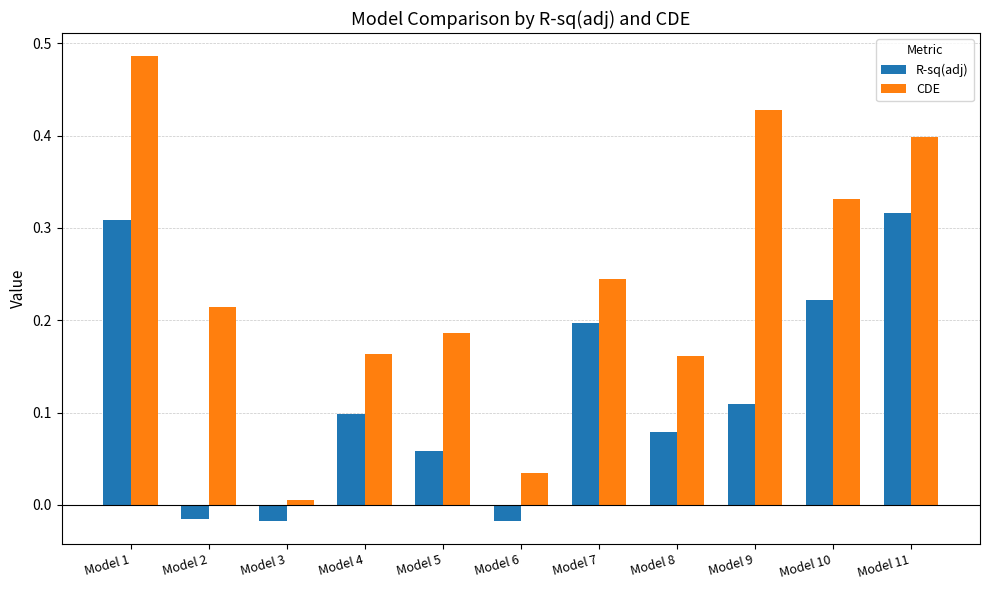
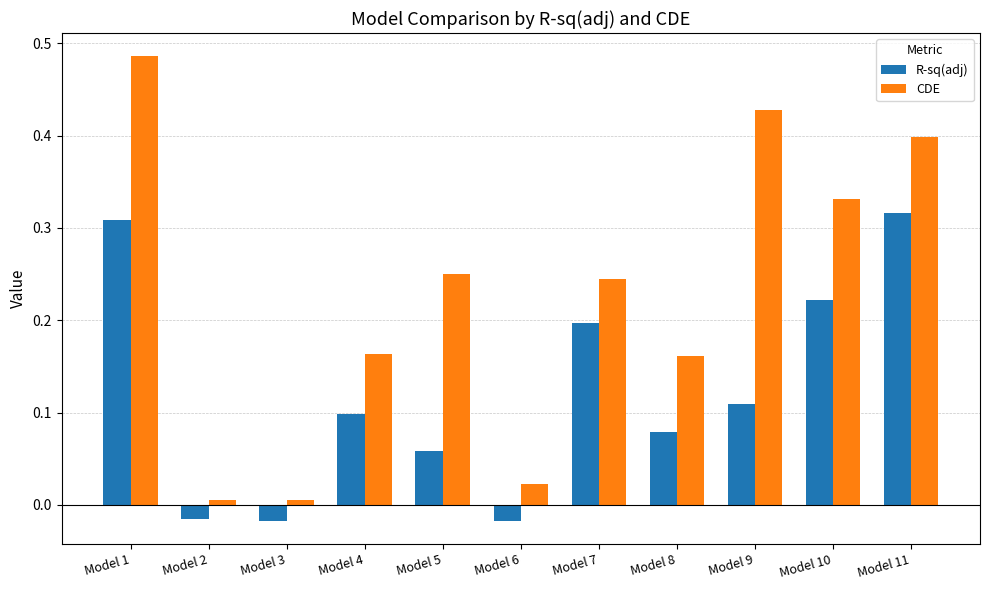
  {
    "R-sq(adj)": {
      "Model 1": 0.31,
      "Model 2": -0.02,
      "Model 3": -0.02,
      "Model 4": 0.10,
      "Model 5": 0.06,
      "Model 6": -0.02,
      "Model 7": 0.20,
      "Model 8": 0.08,
      "Model 9": 0.11,
      "Model 10": 0.22,
      "Model 11": 0.32
    },
    "CDE": {
      "Model 1": 0.49,
-     "Model 2": 0.21,
+     "Model 2": 0.00,
      "Model 3": 0.01,
      "Model 4": 0.16,
-     "Model 5": 0.19,
-     "Model 6": 0.03,
+     "Model 5": 0.25,
+     "Model 6": 0.02,
      "Model 7": 0.25,
      "Model 8": 0.16,
      "Model 9": 0.43,
      "Model 10": 0.33,
      "Model 11": 0.40
    }
  }
